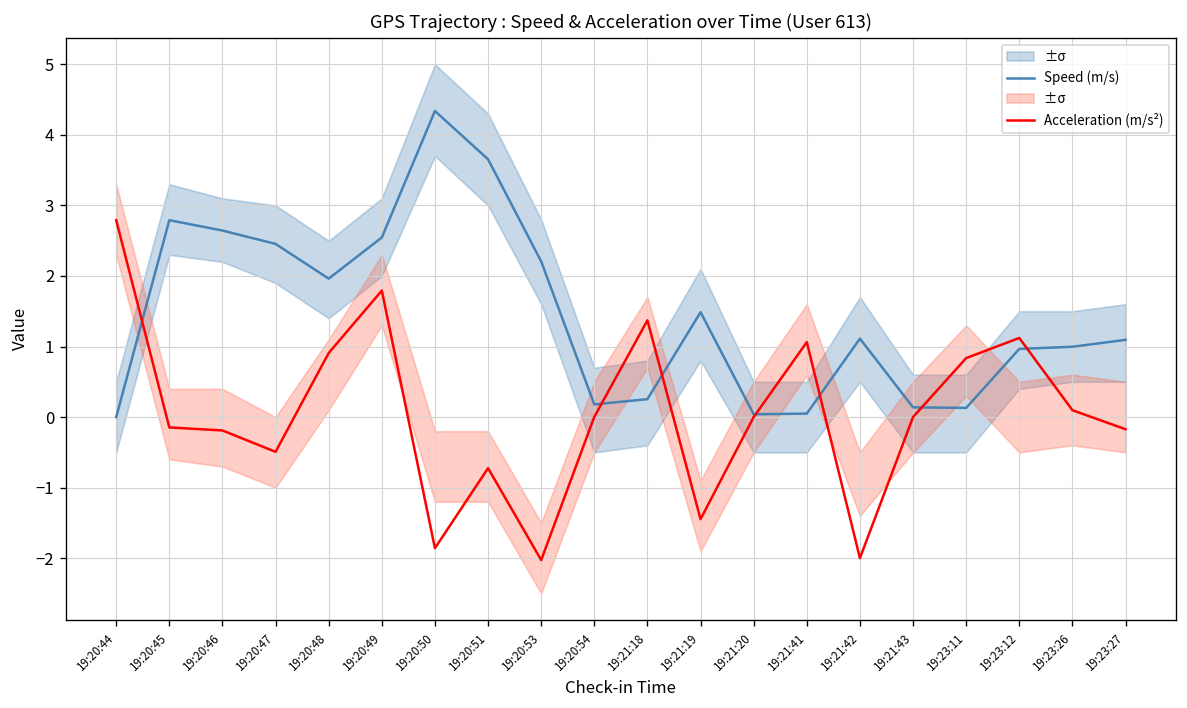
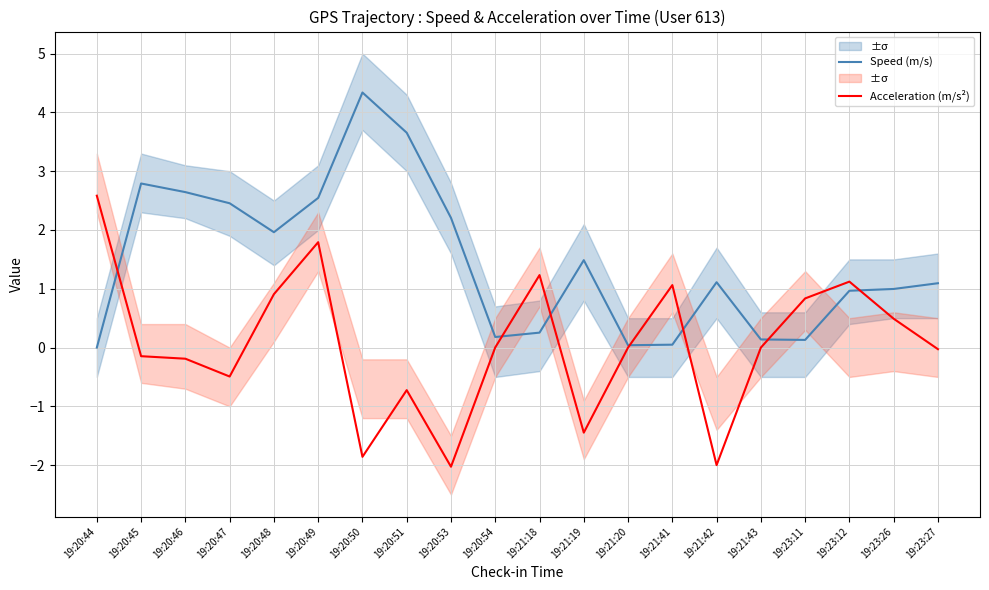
  {
    "Acceleration (m/s²)": {
-     "19:20:44": 2.8,
+     "19:20:44": 2.6,
      "19:20:45": -0.1,
      "19:20:46": -0.2,
      "19:20:47": -0.5,
      "19:20:48": 0.9,
      "19:20:49": 1.8,
      "19:20:50": -1.9,
      "19:20:51": -0.7,
      "19:20:53": -2.0,
      "19:20:54": 0.0,
-     "19:21:18": 1.4,
+     "19:21:18": 1.2,
      "19:21:19": -1.4,
      "19:21:41": 1.1,
      "19:21:42": -2.0,
      "19:21:43": 0.0,
      "19:23:11": 0.8,
      "19:23:12": 1.1,
-     "19:23:26": 0.1,
-     "19:23:27": -0.2
+     "19:23:26": 0.5,
+     "19:23:27": 0.0
    }
  }
